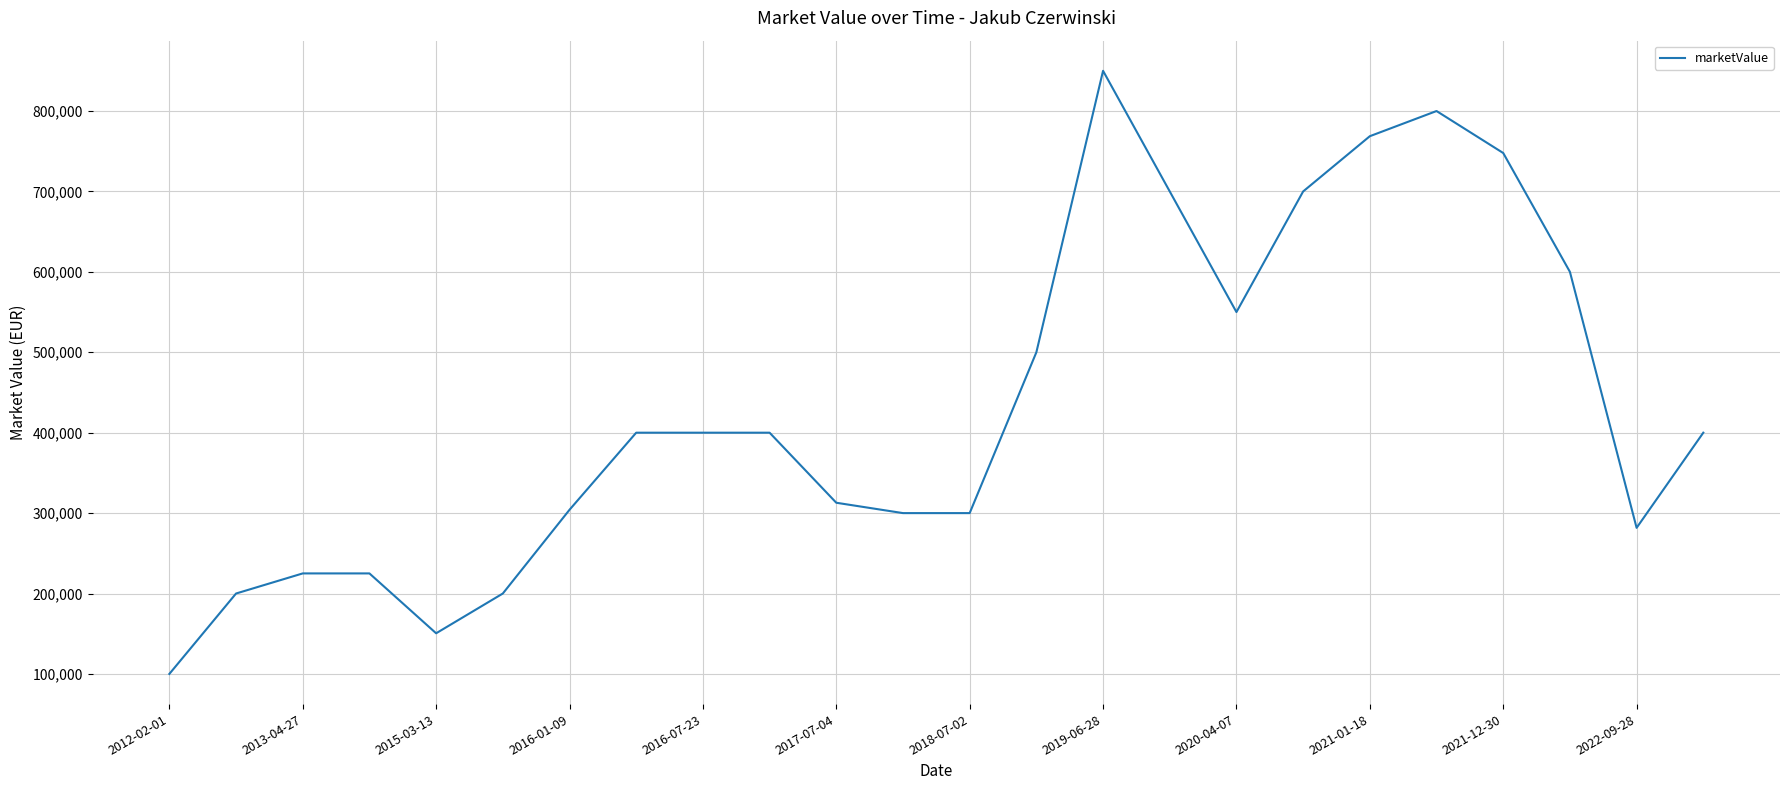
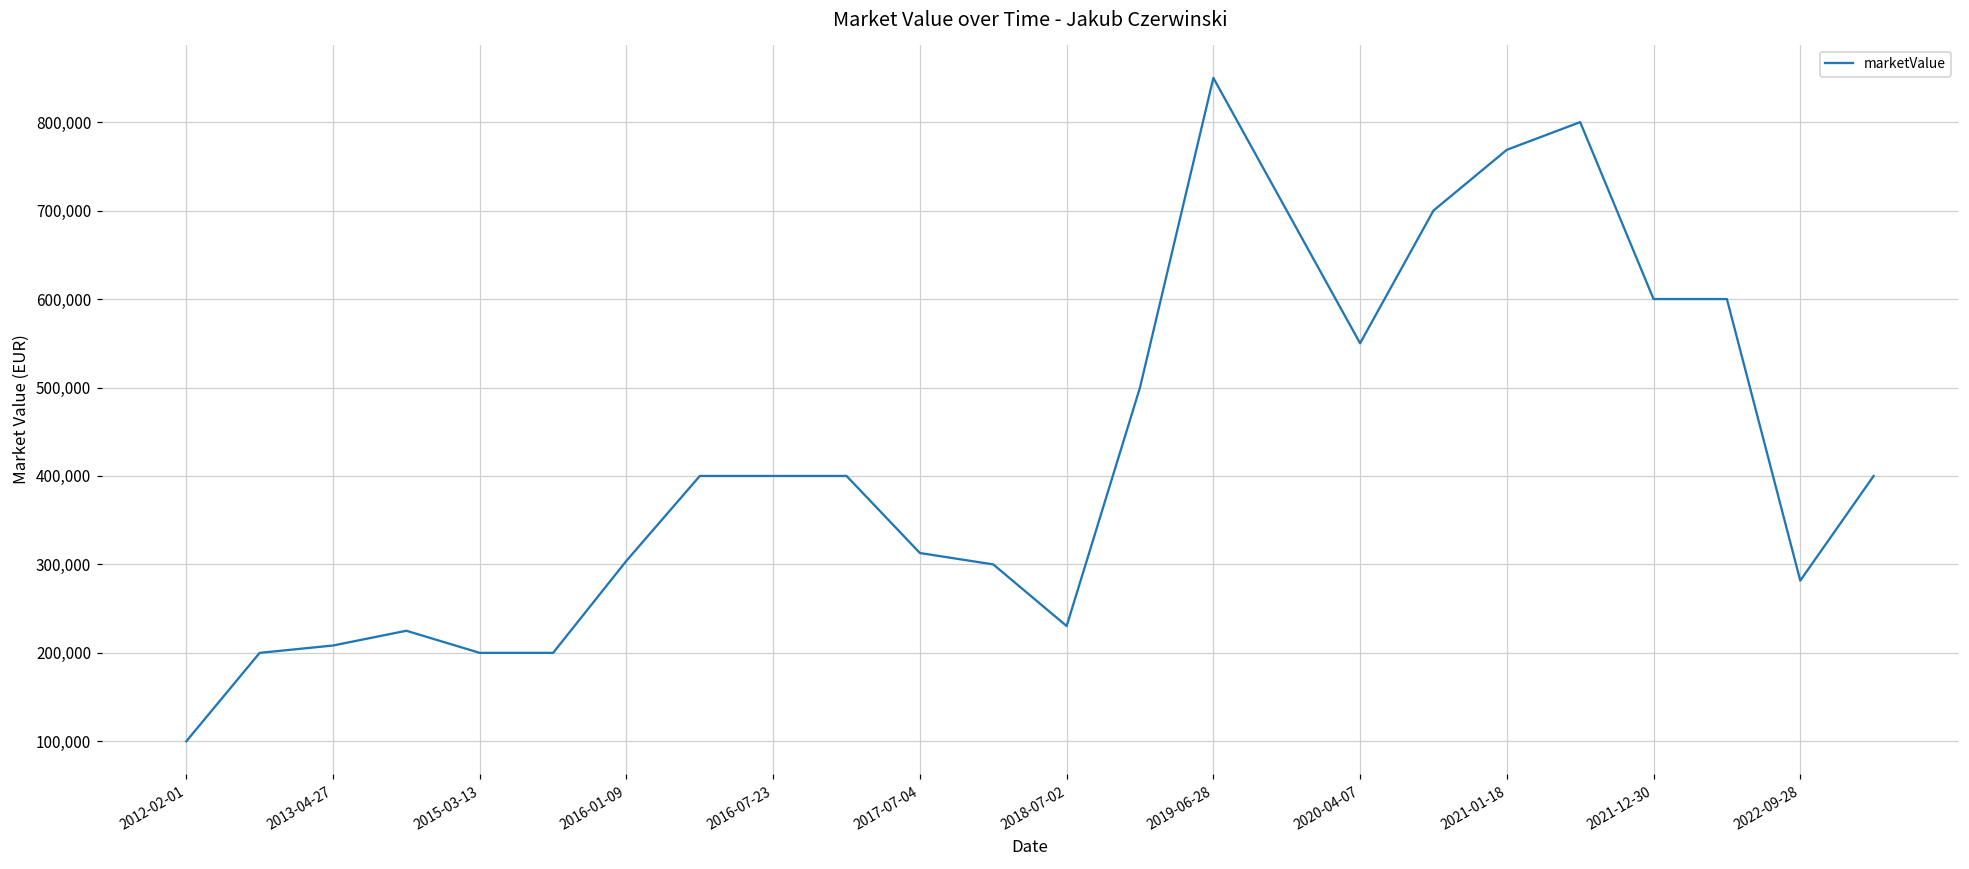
  {
    "2012-02-01": "100,000",
-   "2013-04-27": "230,000",
-   "2015-03-13": "150,000",
+   "2013-04-27": "210,000",
+   "2015-03-13": "200,000",
    "2016-01-09": "300,000",
    "2016-07-23": "400,000",
    "2017-07-04": "310,000",
-   "2018-07-02": "300,000",
+   "2018-07-02": "230,000",
    "2019-06-28": "850,000",
    "2020-04-07": "550,000",
    "2021-01-18": "770,000",
-   "2021-12-30": "750,000",
+   "2021-12-30": "600,000",
    "2022-09-28": "280,000"
  }
